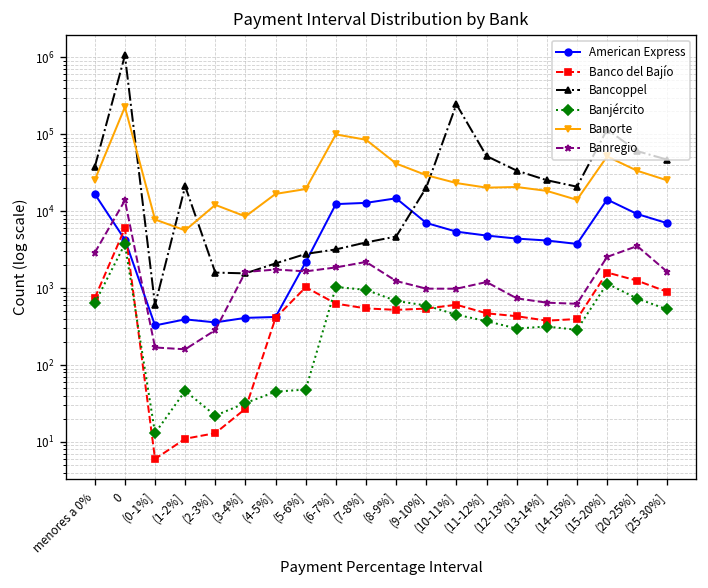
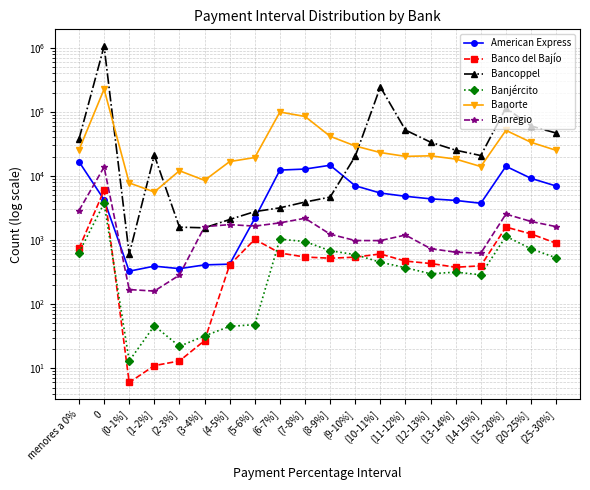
  {
    "American Express": {
      "menores a 0%": 17000,
      "0": 4000,
      "(0-1%]": 300,
      "(1-2%]": 400,
      "(2-3%]": 400,
      "(3-4%]": 400,
      "(5-6%]": 2200,
      "(6-7%]": 12000,
      "(7-8%]": 13000,
      "(8-9%]": 15000,
      "(9-10%]": 7000,
      "(10-11%]": 5000,
      "(11-12%]": 5000,
      "(12-13%]": 4000,
      "(13-14%]": 4000,
      "(14-15%]": 4000,
      "(15-20%]": 14000,
      "(20-25%]": 9000,
      "(25-30%]": 7000
    },
    "Banco del Bajío": {
      "menores a 0%": 700,
      "0": 6000,
      "(0-1%]": 6,
      "(1-2%]": 11,
      "(2-3%]": 13,
      "(3-4%]": 27,
      "(5-6%]": 1000,
      "(6-7%]": 600,
      "(7-8%]": 500,
      "(8-9%]": 500,
      "(9-10%]": 500,
      "(10-11%]": 600,
      "(11-12%]": 500,
      "(12-13%]": 400,
      "(13-14%]": 400,
      "(14-15%]": 400,
      "(15-20%]": 1600,
      "(20-25%]": 1200,
      "(25-30%]": 900
    },
    "Bancoppel": {
      "menores a 0%": 40000,
      "0": 1100000,
      "(0-1%]": 600,
      "(1-2%]": 21000,
      "(2-3%]": 1600,
      "(4-5%]": 2100,
      "(5-6%]": 2800,
      "(6-7%]": 3000,
      "(7-8%]": 4000,
      "(8-9%]": 5000,
      "(9-10%]": 20000,
      "(10-11%]": 240000,
      "(11-12%]": 50000,
      "(12-13%]": 30000,
      "(13-14%]": 25000,
      "(14-15%]": 21000,
      "(25-30%]": 50000
    },
    "Banjército": {
      "menores a 0%": 600,
      "0": 4000,
      "(0-1%]": 13,
      "(1-2%]": 50,
      "(2-3%]": 22,
      "(3-4%]": 30,
      "(4-5%]": 50,
      "(5-6%]": 50,
      "(6-7%]": 1000,
      "(7-8%]": 900,
      "(8-9%]": 700,
      "(9-10%]": 600,
      "(10-11%]": 500,
      "(11-12%]": 400,
      "(12-13%]": 300,
      "(13-14%]": 300,
      "(14-15%]": 300,
      "(15-20%]": 1100,
      "(20-25%]": 700,
      "(25-30%]": 500
    },
    "Banorte": {
      "menores a 0%": 25000,
      "0": 230000,
      "(0-1%]": 8000,
      "(1-2%]": 6000,
      "(2-3%]": 12000,
      "(3-4%]": 9000,
      "(4-5%]": 17000,
      "(5-6%]": 19000,
      "(6-7%]": 100000,
      "(7-8%]": 80000,
      "(8-9%]": 40000,
      "(9-10%]": 30000,
      "(10-11%]": 23000,
      "(11-12%]": 20000,
      "(12-13%]": 21000,
      "(13-14%]": 18000,
      "(14-15%]": 14000,
      "(15-20%]": 50000,
      "(20-25%]": 30000,
      "(25-30%]": 25000
    },
    "Banregio": {
      "menores a 0%": 3000,
      "0": 14000,
      "(0-1%]": 170,
      "(1-2%]": 160,
      "(2-3%]": 300,
      "(4-5%]": 1700,
      "(5-6%]": 1700,
      "(6-7%]": 1900,
      "(7-8%]": 2200,
      "(8-9%]": 1200,
      "(9-10%]": 1000,
      "(10-11%]": 1000,
      "(11-12%]": 1200,
      "(12-13%]": 700,
      "(13-14%]": 600,
      "(14-15%]": 600,
      "(15-20%]": 2500,
-     "(20-25%]": 4000,
+     "(20-25%]": 1900,
      "(25-30%]": 1600
    }
  }
